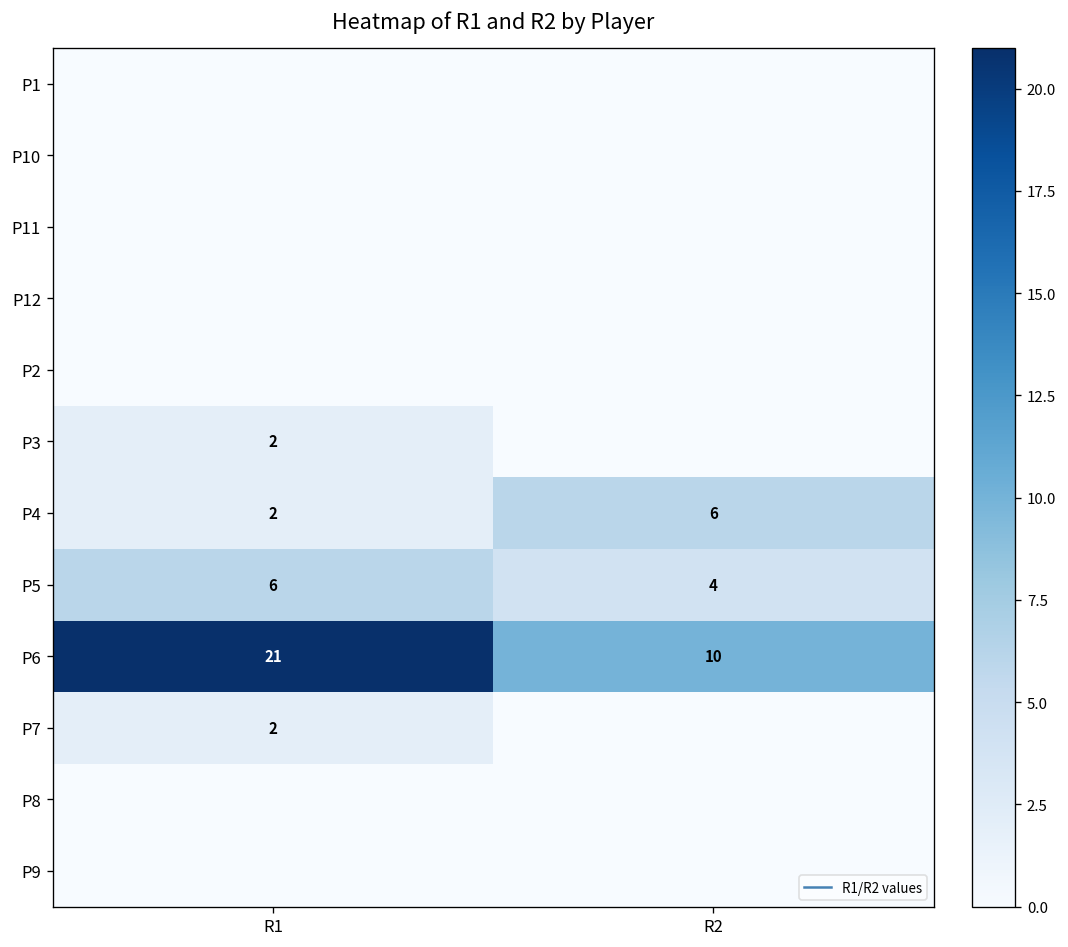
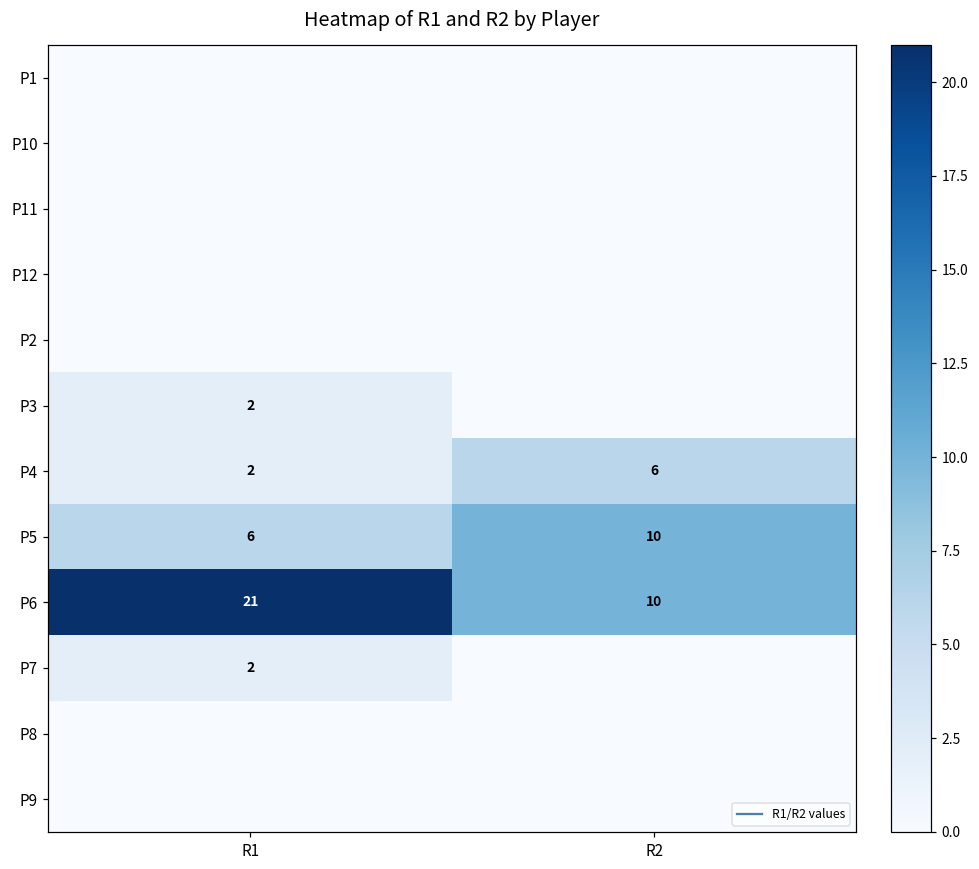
  {
    "P3": {
      "R1": 2
    },
    "P4": {
      "R1": 2,
      "R2": 6
    },
    "P5": {
      "R1": 6,
-     "R2": 4
+     "R2": 10
    },
    "P6": {
      "R1": 21,
      "R2": 10
    },
    "P7": {
      "R1": 2
    }
  }
